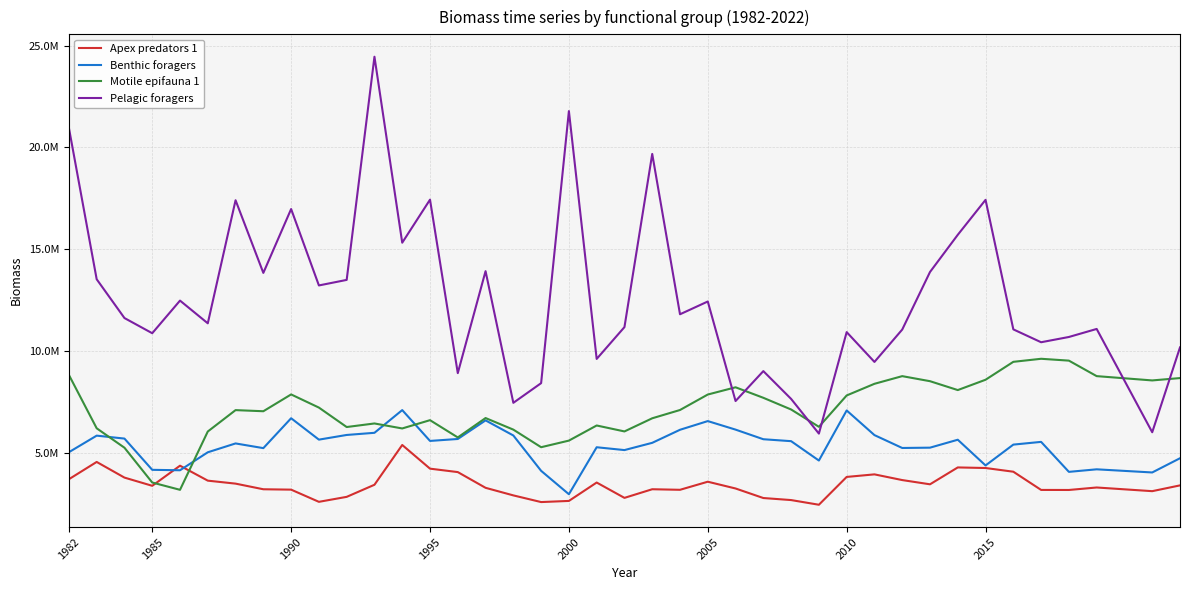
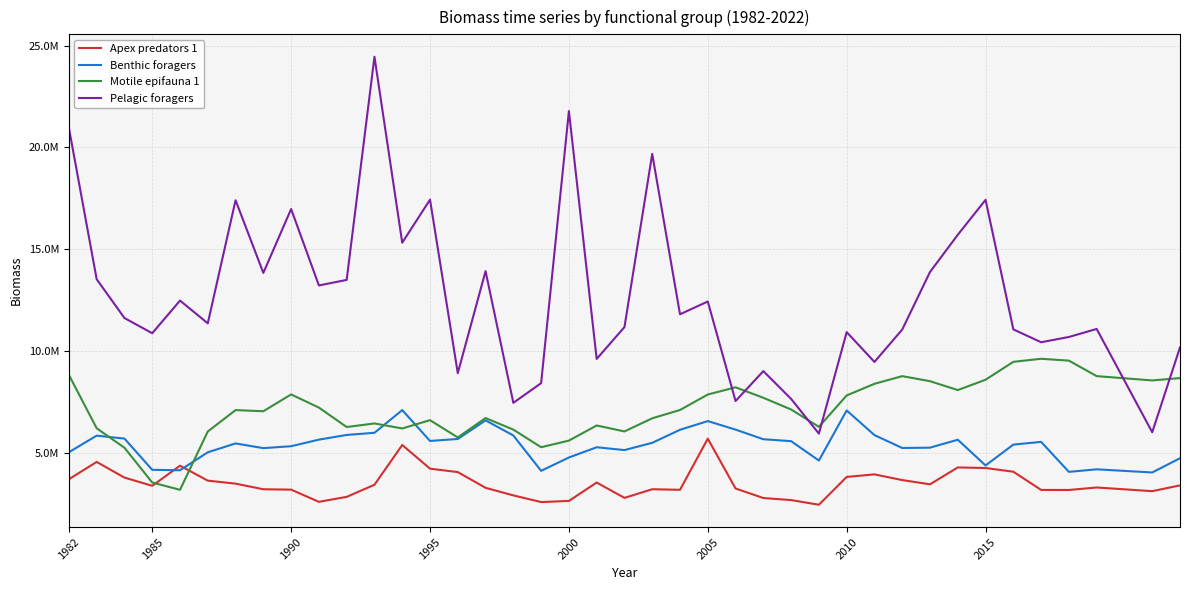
  {
    "Apex predators 1": {
      "1982": 3700000,
      "1985": 3400000,
      "1990": 3200000,
      "1995": 4200000,
      "2000": 2600000,
-     "2005": 3600000,
+     "2005": 5700000,
      "2010": 3800000,
      "2015": 4300000
    },
    "Benthic foragers": {
      "1982": 5000000,
      "1985": 4200000,
-     "1990": 6700000,
+     "1990": 5300000,
      "1995": 5600000,
-     "2000": 3000000,
+     "2000": 4800000,
      "2005": 6600000,
      "2010": 7100000,
      "2015": 4400000
    },
    "Motile epifauna 1": {
      "1982": 8800000,
      "1985": 3500000,
      "1990": 7900000,
      "1995": 6600000,
      "2000": 5600000,
      "2005": 7900000,
      "2010": 7800000,
      "2015": 8600000
    },
    "Pelagic foragers": {
      "1982": 21000000,
      "1985": 10900000,
      "1990": 17000000,
      "1995": 17400000,
      "2000": 21800000,
      "2005": 12400000,
      "2010": 10900000,
      "2015": 17400000
    }
  }
